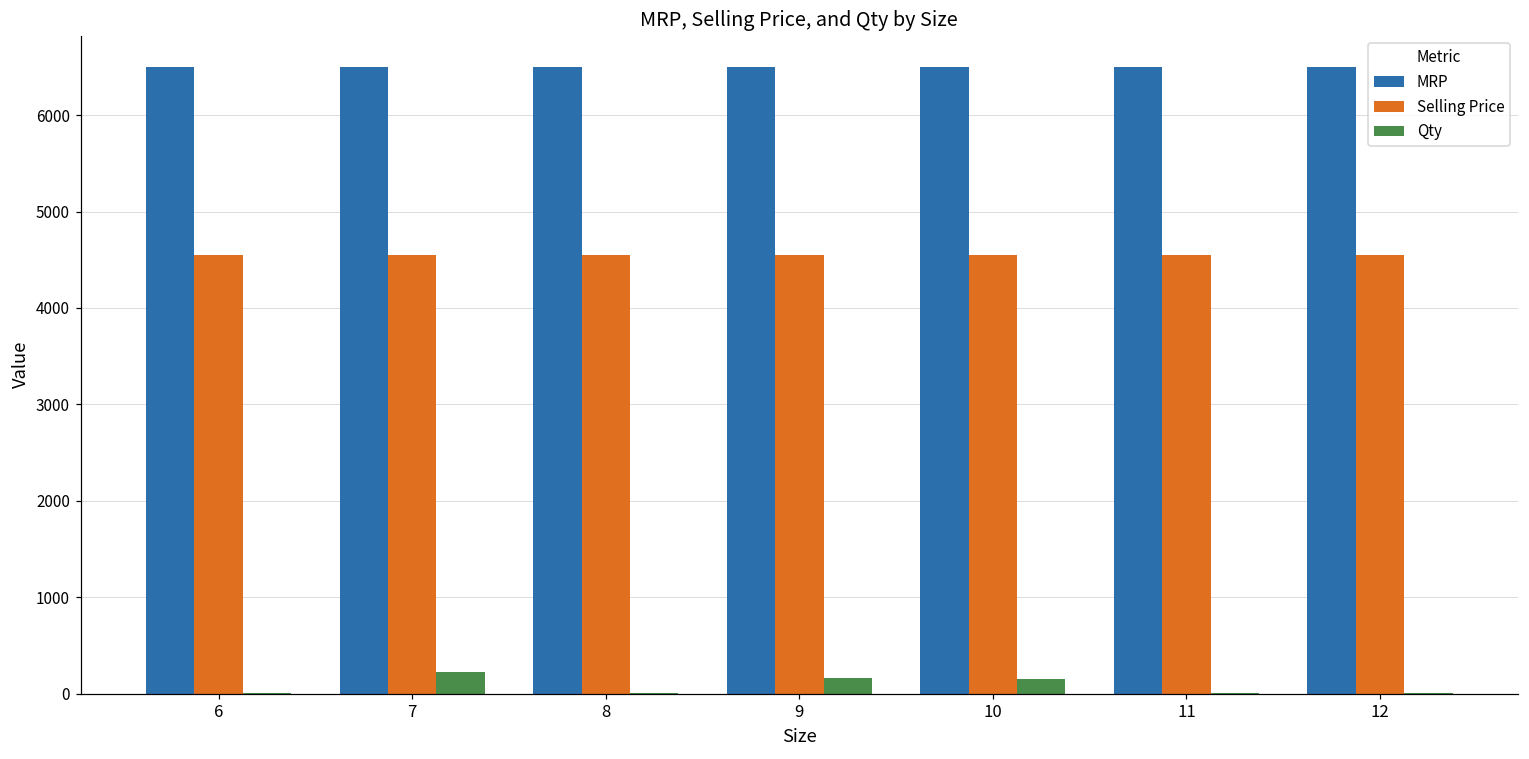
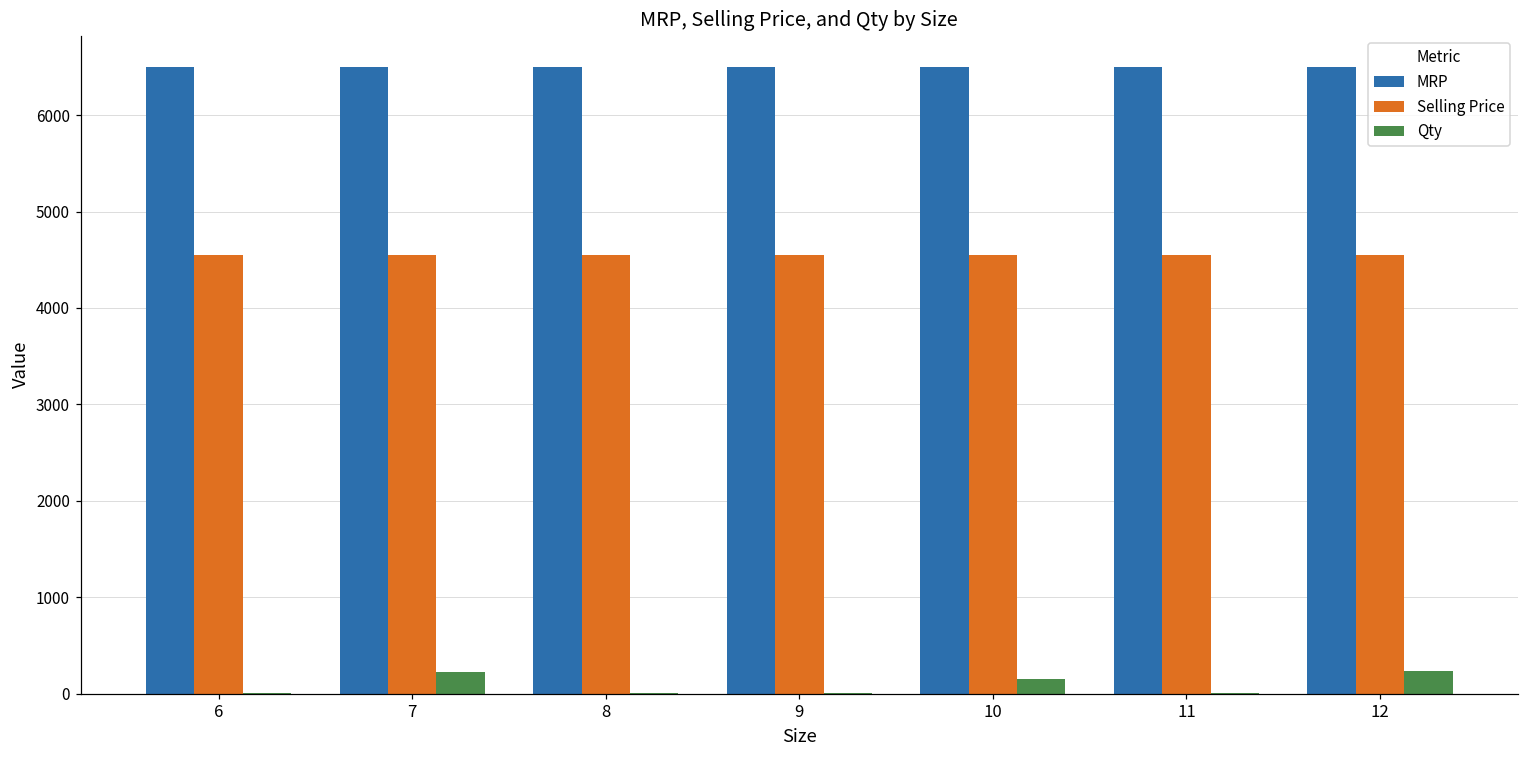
  {
    "MRP": {
      "6": 6500,
      "7": 6500,
      "8": 6500,
      "9": 6500,
      "10": 6500,
      "11": 6500,
      "12": 6500
    },
    "Selling Price": {
      "6": 4500,
      "7": 4500,
      "8": 4500,
      "9": 4500,
      "10": 4500,
      "11": 4500,
      "12": 4500
    },
    "Qty": {
      "7": 200,
-     "9": 200,
+     "9": 0,
      "10": 200,
-     "12": 0
+     "12": 200
    }
  }
